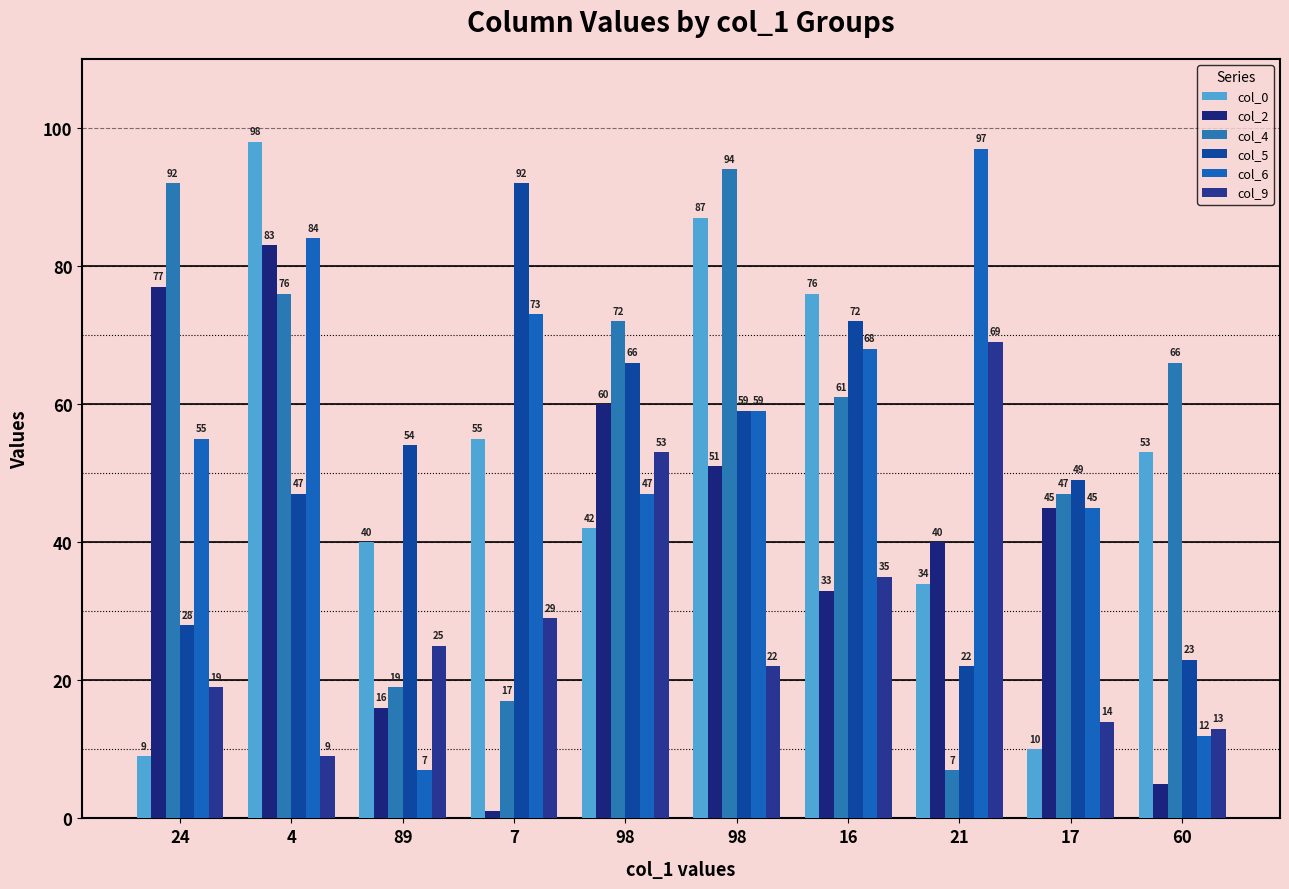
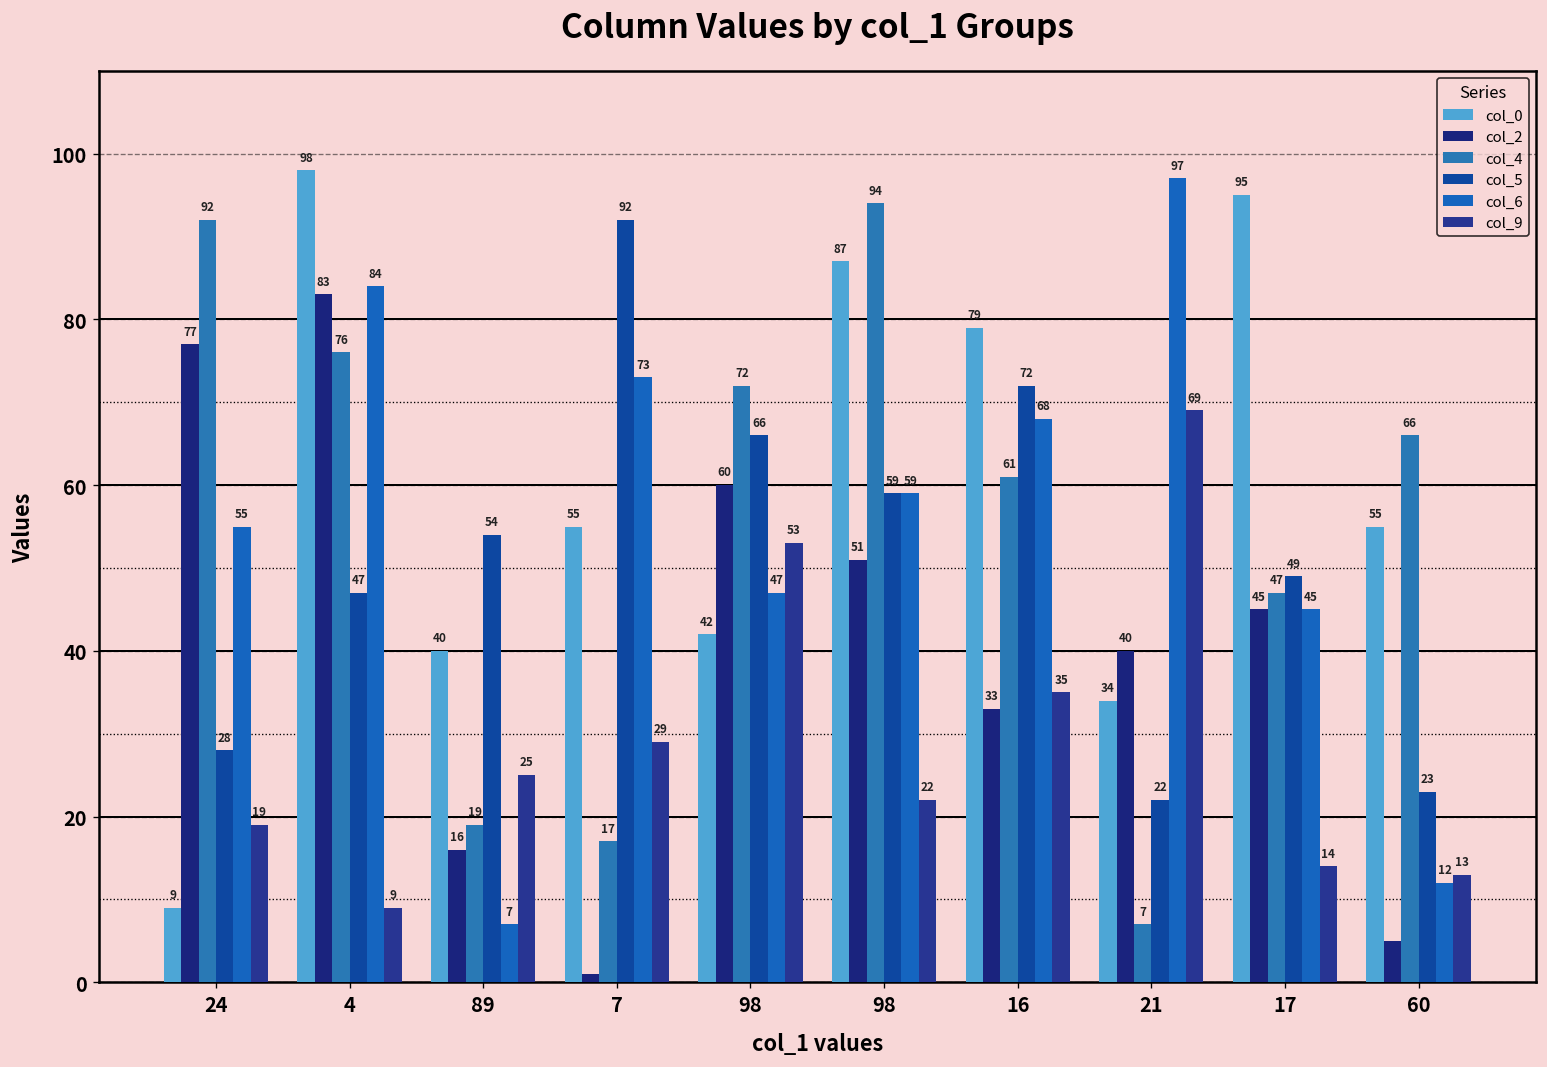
  {
    "col_0": {
      "24": 9,
      "4": 98,
      "89": 40,
      "7": 55,
-     "16": 76,
+     "16": 79,
      "21": 34,
-     "17": 10,
-     "60": 53
+     "17": 95,
+     "60": 55
    }
  }
